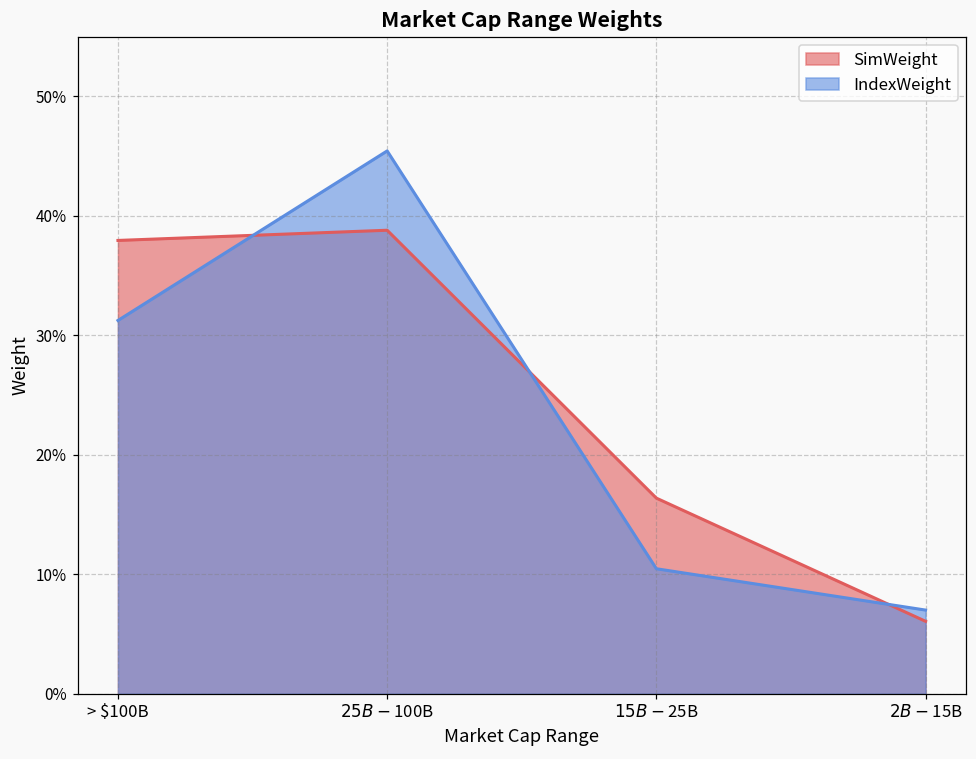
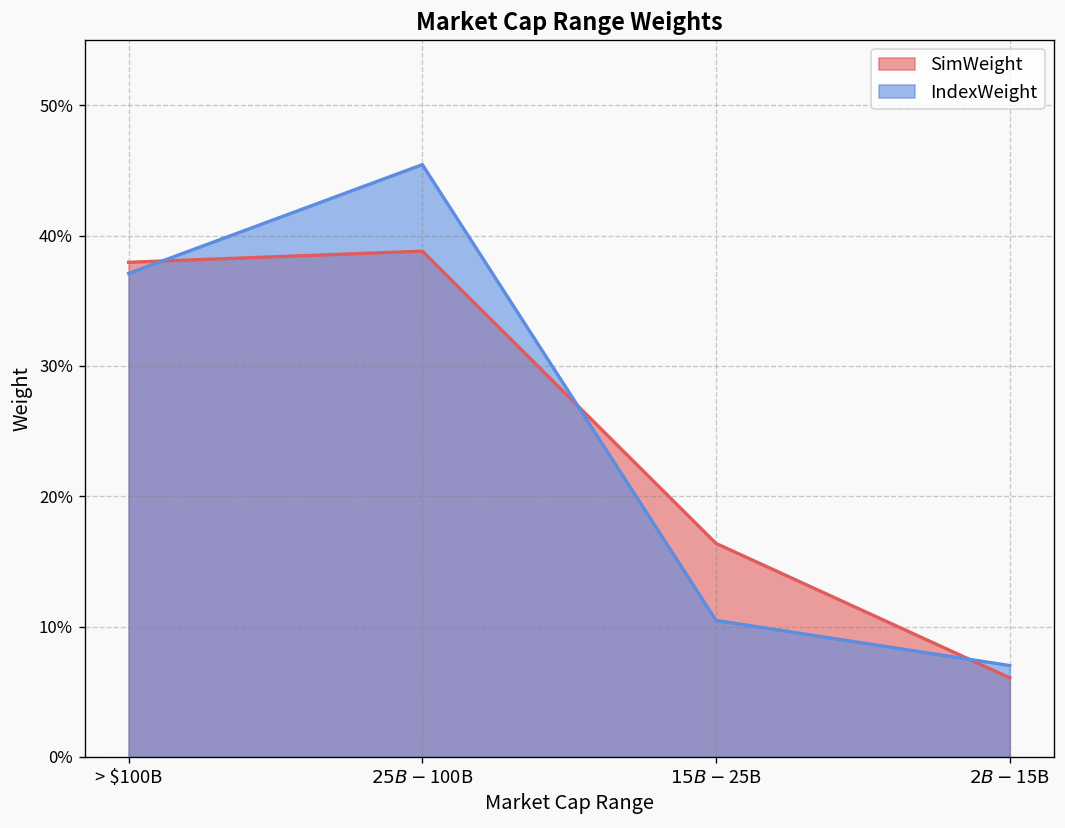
  {
    "SimWeight": {
      "> $100B": "37.9%"
    },
    "IndexWeight": {
-     "> $100B": "31.2%"
+     "> $100B": "37.1%"
    }
  }
